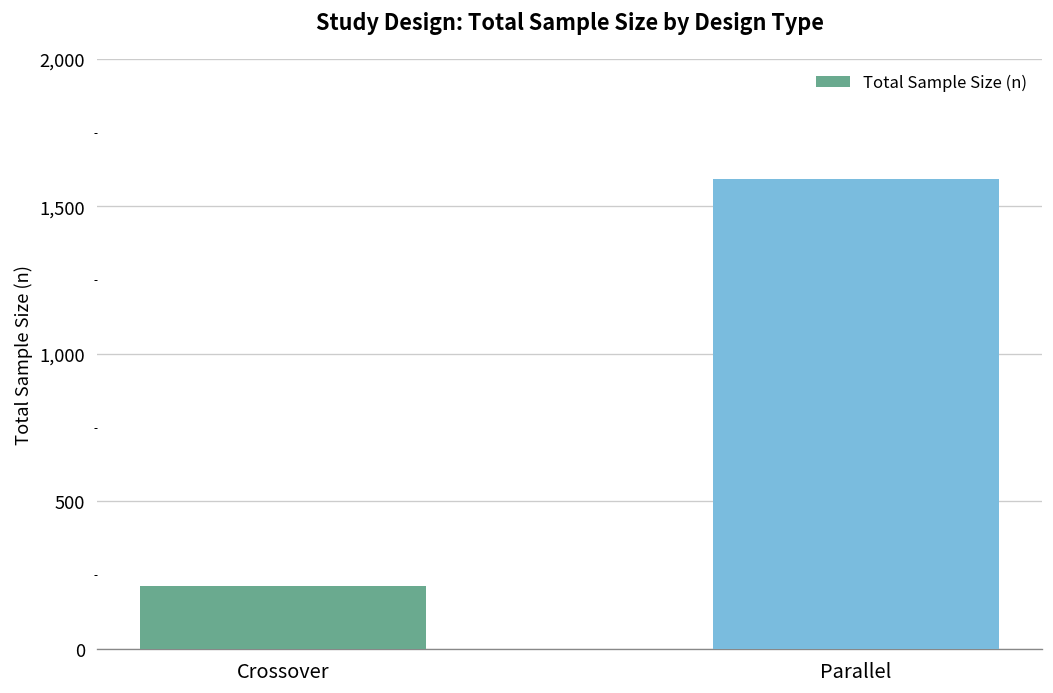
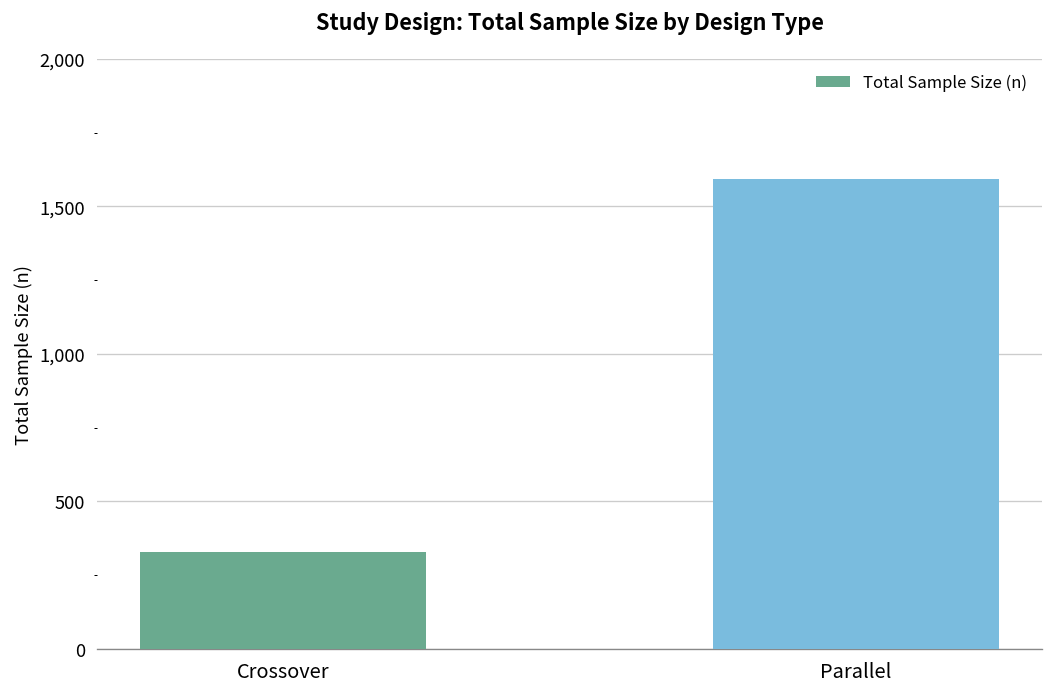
  {
-   "Crossover": "210",
+   "Crossover": "330",
    "Parallel": "1,590"
  }
